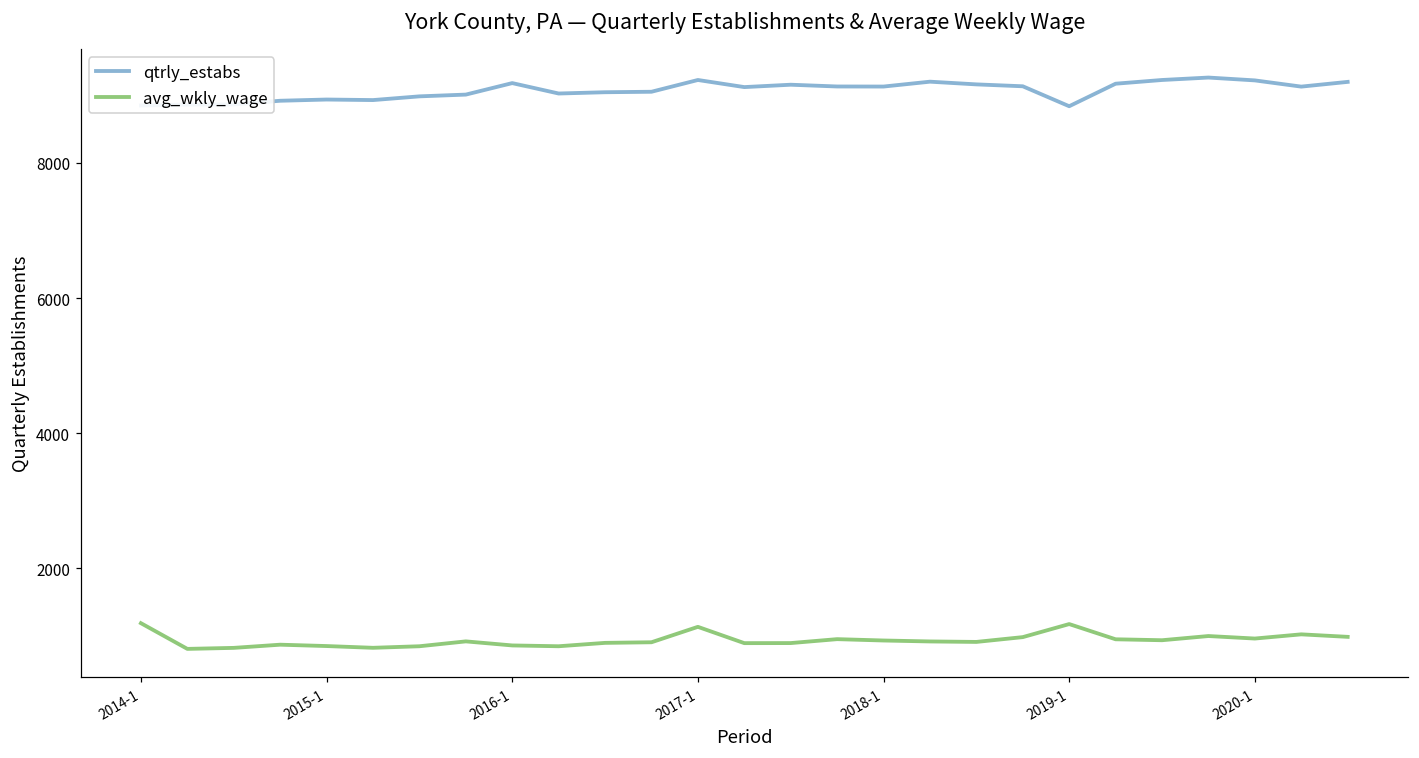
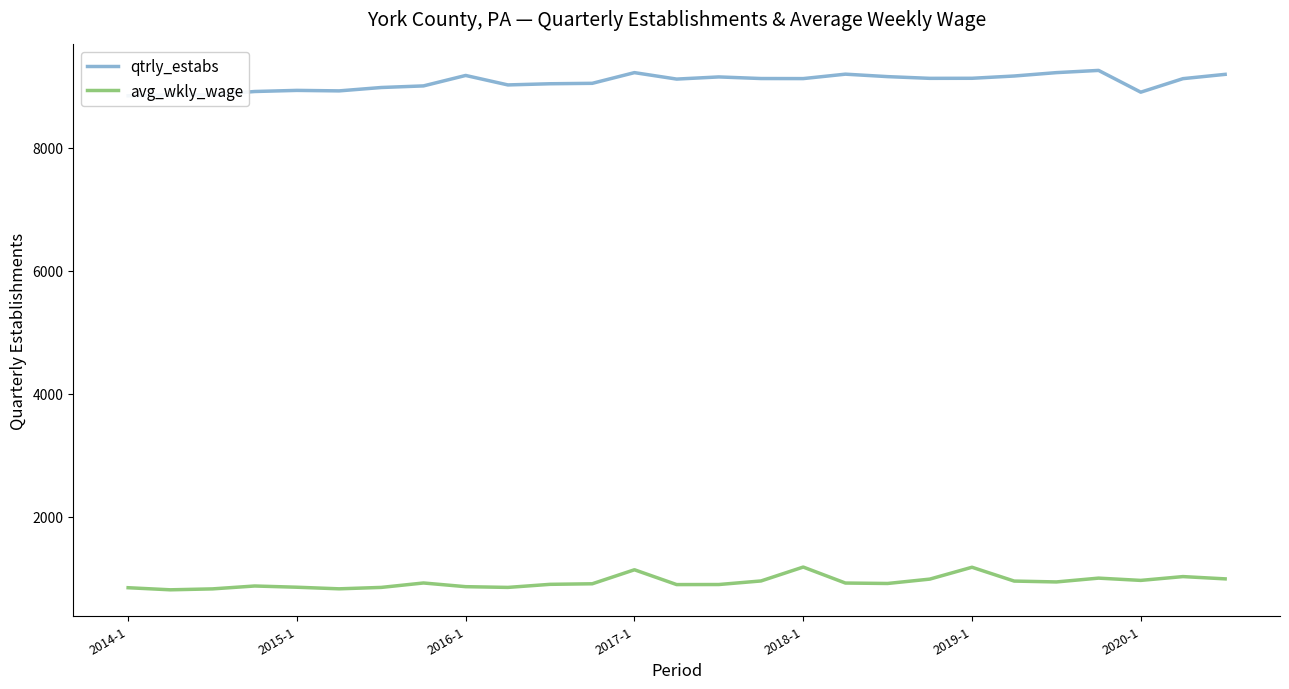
  {
    "qtrly_estabs": {
      "2015-1": 8900,
      "2016-1": 9200,
      "2017-1": 9200,
      "2018-1": 9100,
-     "2019-1": 8800,
-     "2020-1": 9200
+     "2019-1": 9100,
+     "2020-1": 8900
    },
    "avg_wkly_wage": {
-     "2014-1": 1200,
+     "2014-1": 800,
      "2015-1": 900,
      "2016-1": 900,
      "2017-1": 1100,
-     "2018-1": 900,
+     "2018-1": 1200,
      "2019-1": 1200,
      "2020-1": 1000
    }
  }
